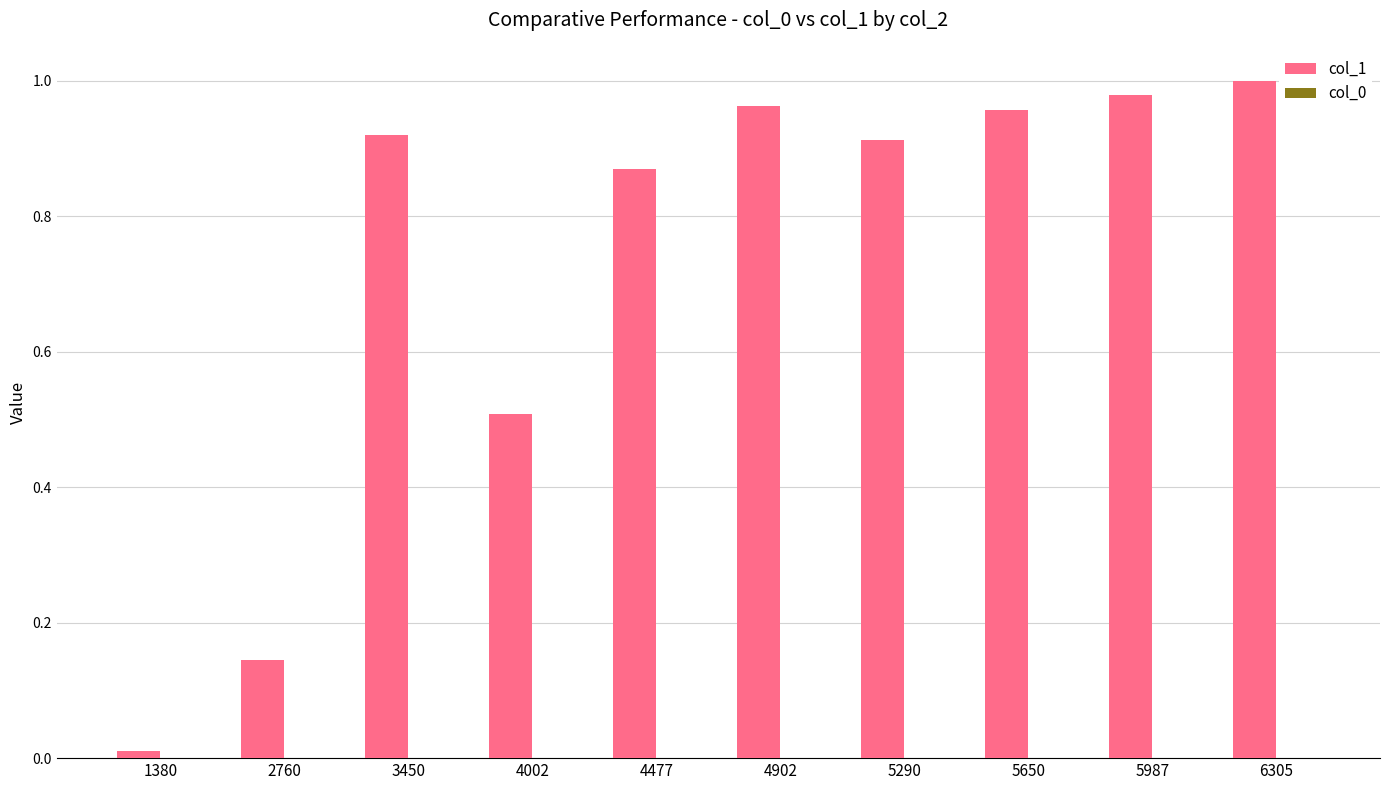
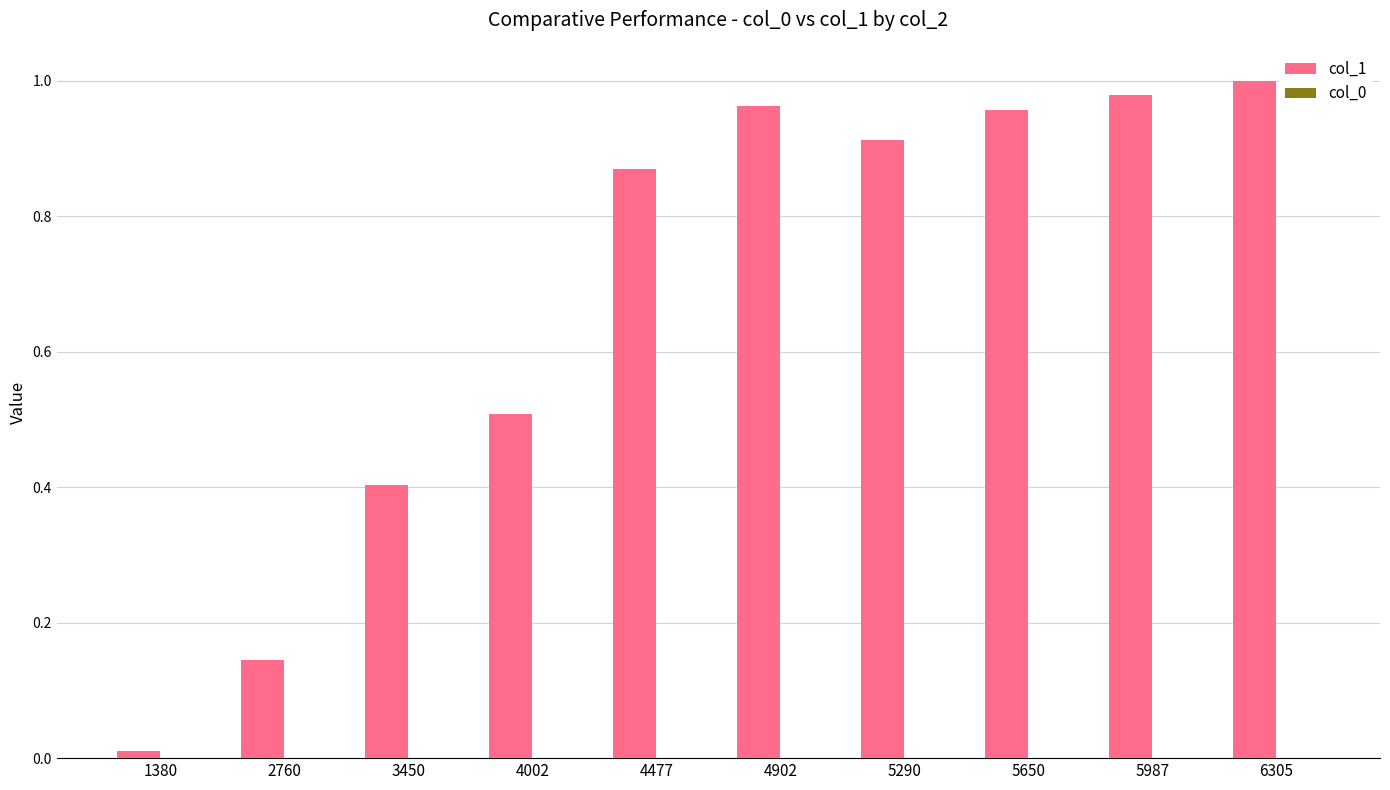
  {
    "col_1": {
      "1380": 0.01,
      "2760": 0.14,
-     "3450": 0.92,
+     "3450": 0.40,
      "4002": 0.51,
      "4477": 0.87,
      "4902": 0.96,
      "5290": 0.91,
      "5650": 0.96,
      "5987": 0.98,
      "6305": 1.00
    }
  }
